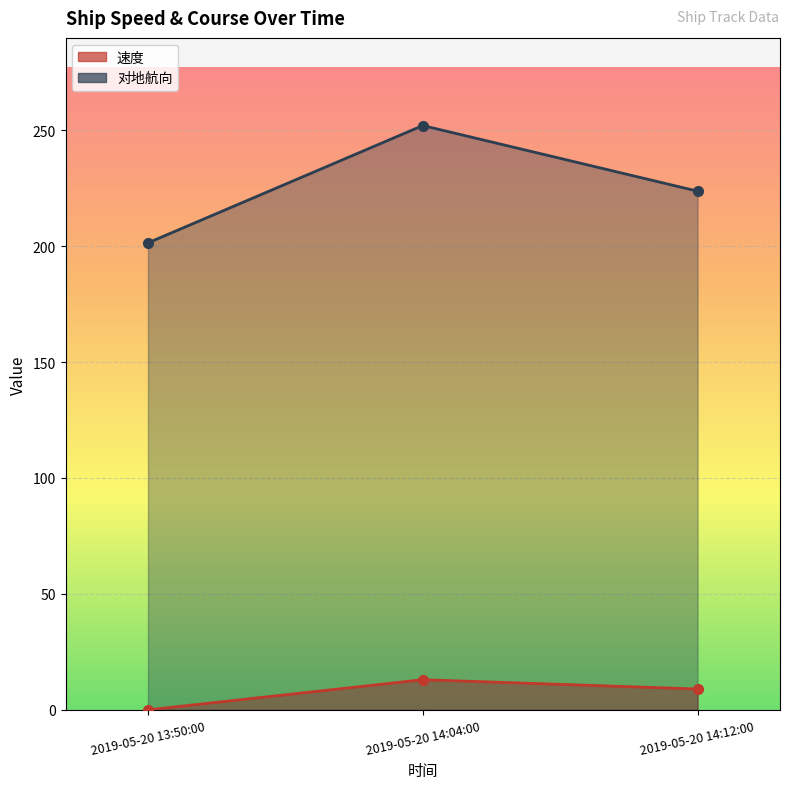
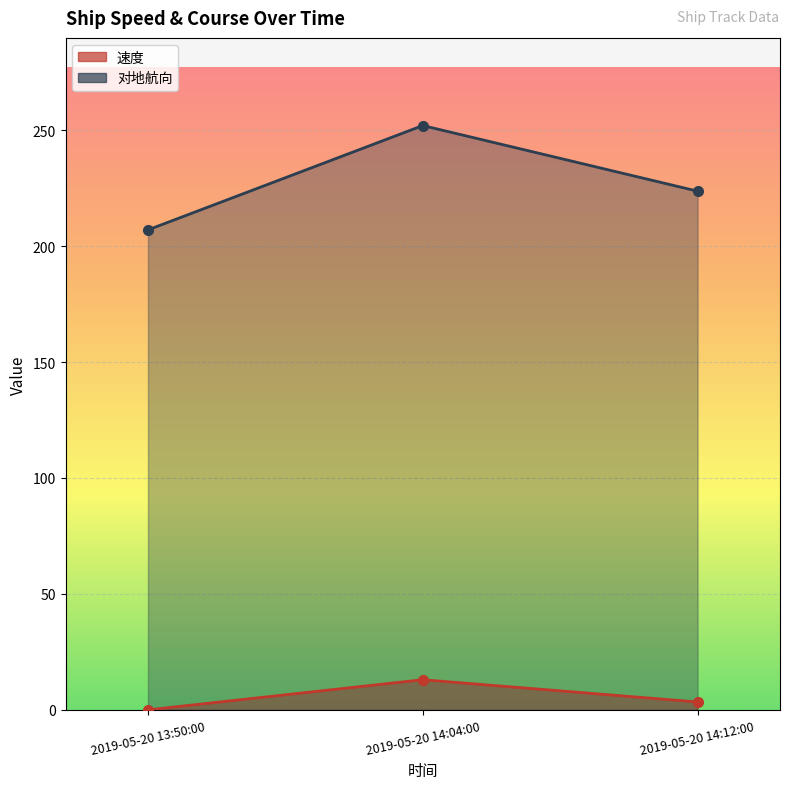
  {
    "速度": {
      "2019-05-20 13:50:00": 0,
      "2019-05-20 14:04:00": 13,
-     "2019-05-20 14:12:00": 9
+     "2019-05-20 14:12:00": 3
    },
    "对地航向": {
-     "2019-05-20 13:50:00": 201,
+     "2019-05-20 13:50:00": 207,
      "2019-05-20 14:04:00": 252,
      "2019-05-20 14:12:00": 224
    }
  }
